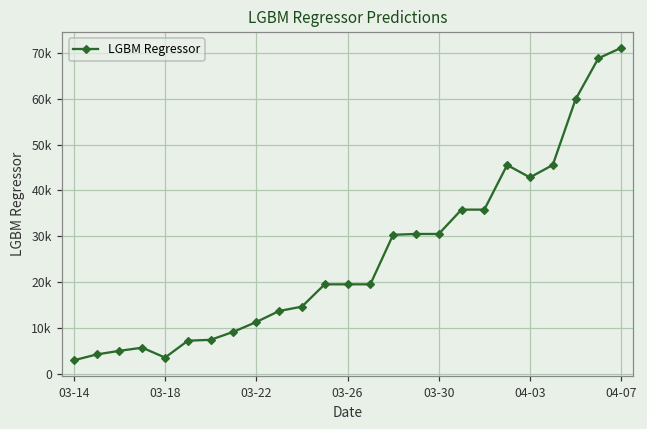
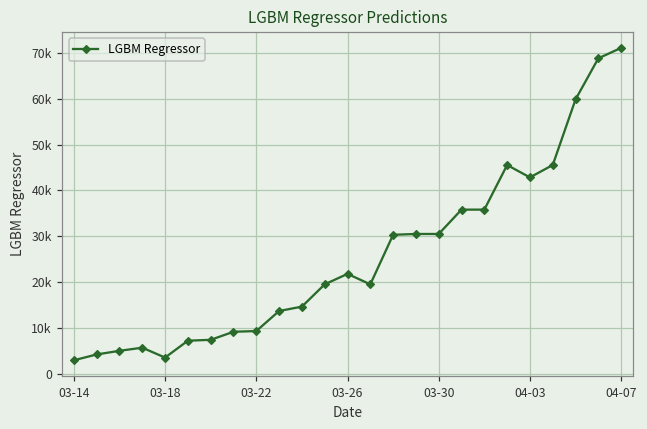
  {
    "03-14": 3000,
    "03-18": 4000,
-   "03-22": 11000,
-   "03-26": 20000,
+   "03-22": 9000,
+   "03-26": 22000,
    "03-30": 31000,
    "04-03": 43000,
    "04-07": 71000
  }
